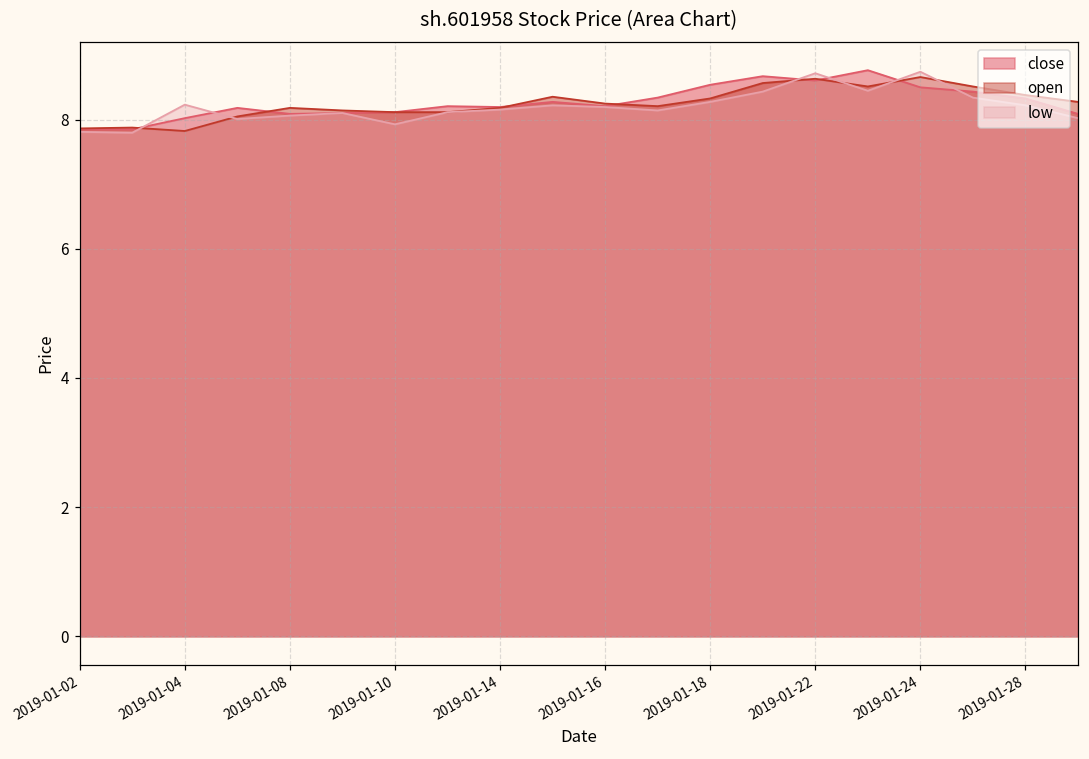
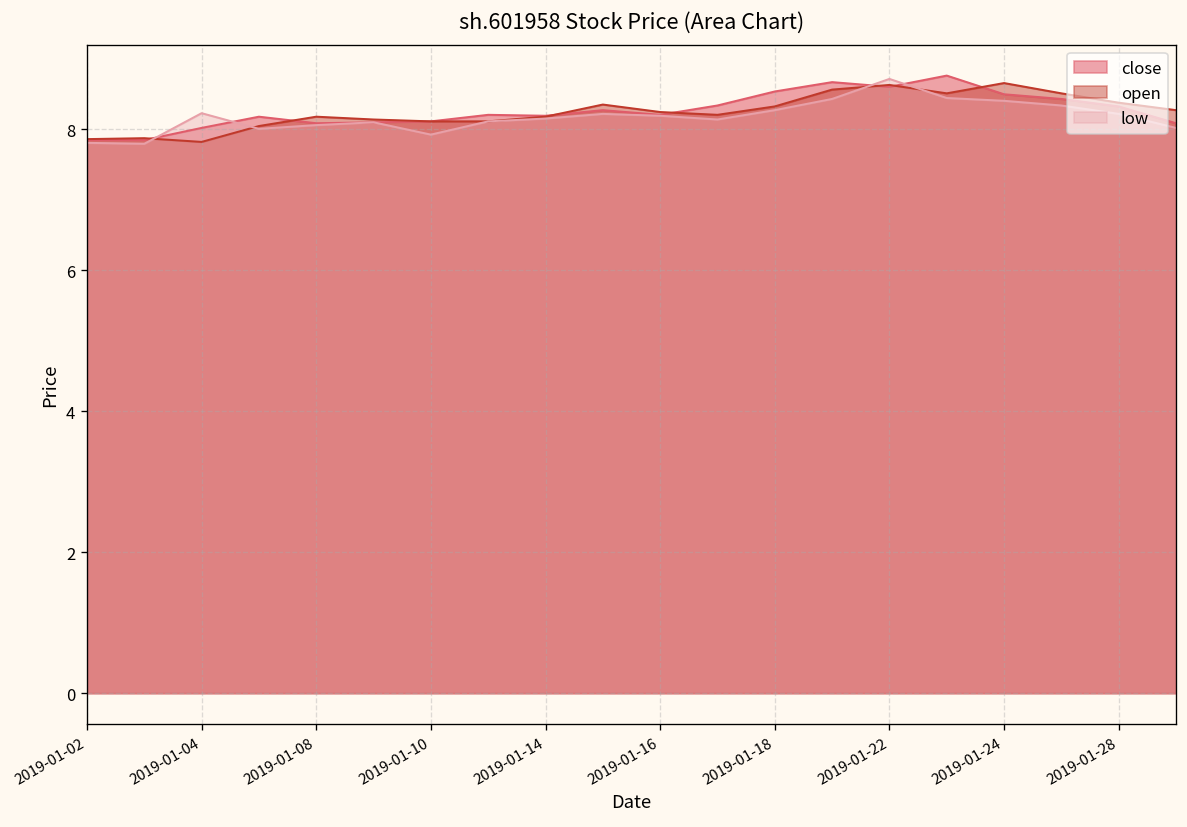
  {
    "low": {
      "2019-01-04": 8.2,
      "2019-01-10": 7.9,
      "2019-01-18": 8.3,
      "2019-01-22": 8.7,
-     "2019-01-24": 8.7
+     "2019-01-24": 8.4
    }
  }
